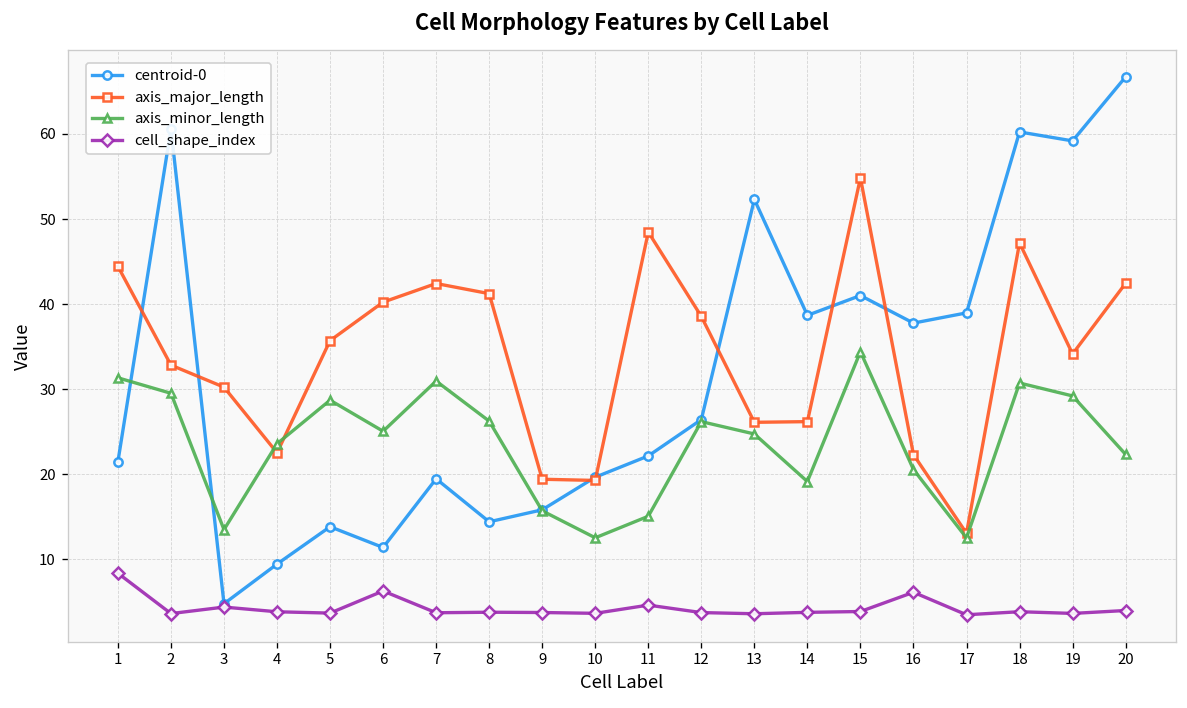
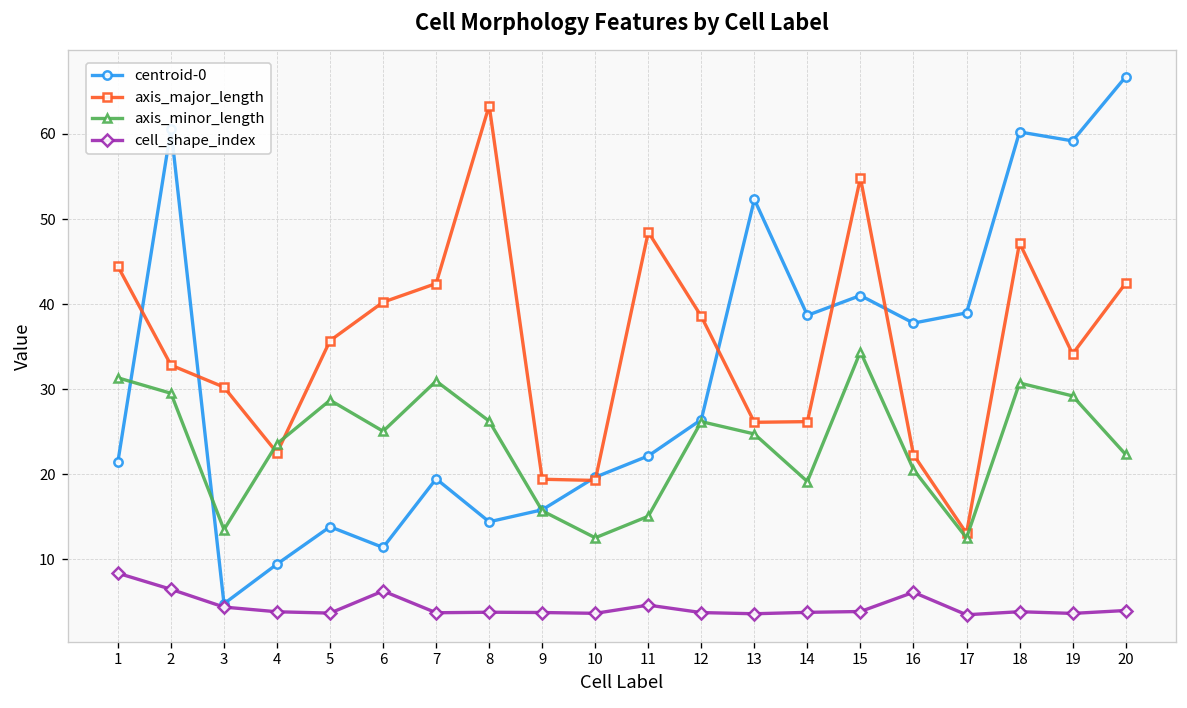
  {
    "centroid-0": {
      "1": 22,
      "3": 5,
      "4": 9,
      "5": 14,
      "6": 11,
      "7": 19,
      "8": 14,
      "10": 20,
      "11": 22,
      "13": 52,
      "14": 39,
      "15": 41,
      "16": 38,
      "17": 39,
      "18": 60,
      "19": 59,
      "20": 67
    },
    "axis_major_length": {
      "1": 44,
      "2": 33,
      "3": 30,
      "4": 23,
      "5": 36,
      "6": 40,
      "7": 42,
-     "8": 41,
+     "8": 63,
      "9": 19,
      "10": 19,
      "11": 48,
      "12": 39,
      "13": 26,
      "14": 26,
      "15": 55,
      "16": 22,
      "17": 13,
      "18": 47,
      "19": 34,
      "20": 42
    },
    "axis_minor_length": {
      "1": 31,
      "2": 30,
      "3": 14,
      "4": 24,
      "5": 29,
      "6": 25,
      "7": 31,
      "8": 26,
      "10": 13,
      "11": 15,
      "13": 25,
      "14": 19,
      "15": 34,
      "16": 21,
      "17": 13,
      "18": 31,
      "19": 29,
      "20": 22
    },
    "cell_shape_index": {
      "1": 8,
-     "2": 4,
+     "2": 7,
      "3": 4,
      "4": 4,
      "5": 4,
      "6": 6,
      "7": 4,
      "8": 4,
      "9": 4,
      "10": 4,
      "11": 5,
      "12": 4,
      "13": 4,
      "14": 4,
      "15": 4,
      "16": 6,
      "17": 4,
      "18": 4,
      "19": 4,
      "20": 4
    }
  }
